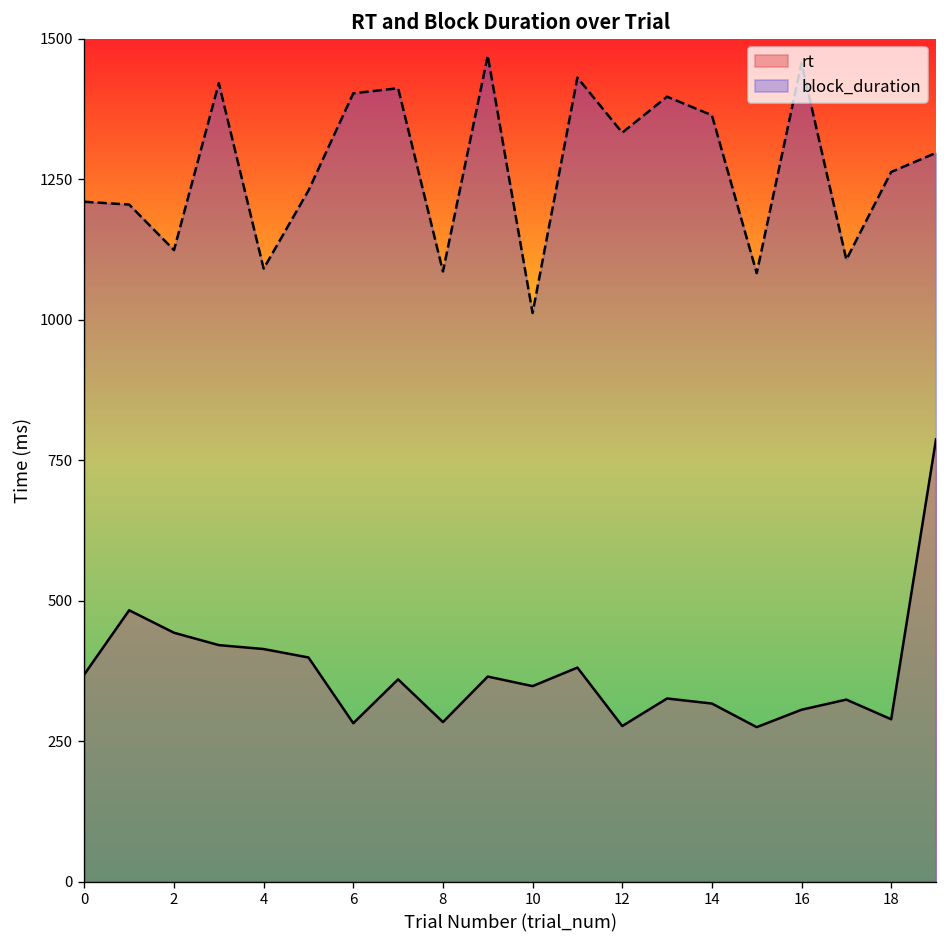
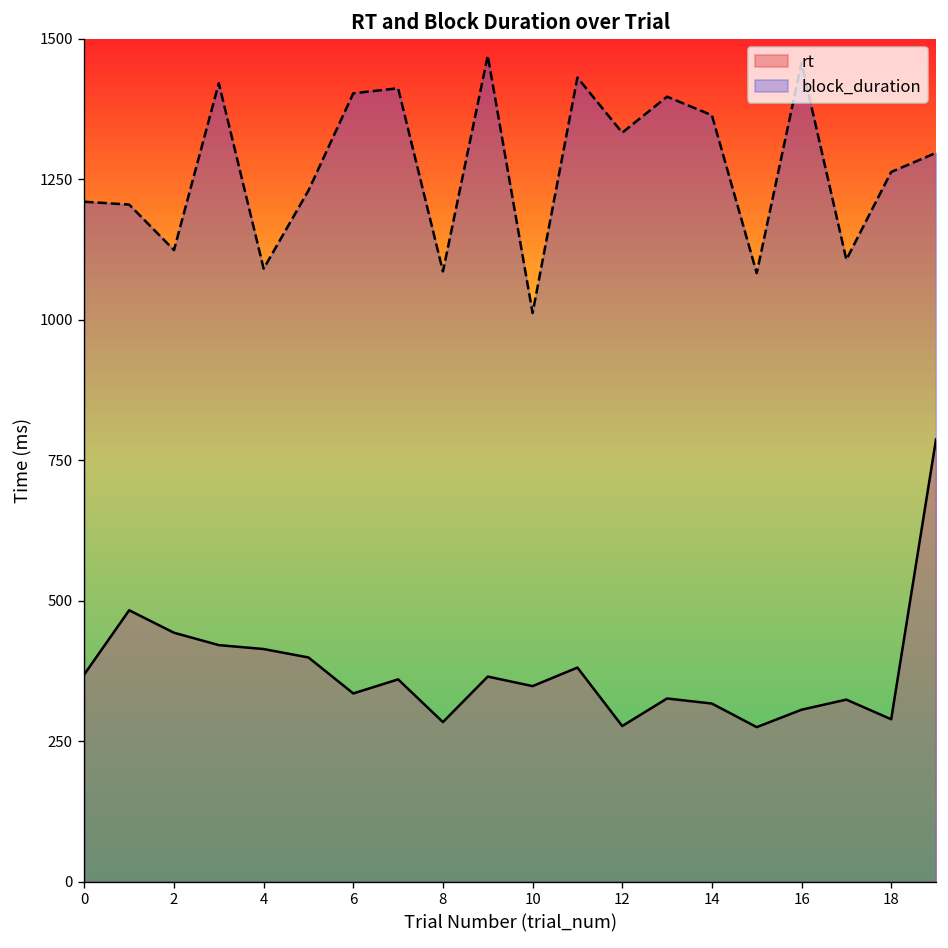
  {
    "rt": {
      "0": 370,
      "2": 440,
      "4": 410,
-     "6": 280,
+     "6": 340,
      "8": 280,
      "10": 350,
      "12": 280,
      "14": 320,
      "16": 310,
      "18": 290
    },
    "block_duration": {
      "0": 1210,
      "2": 1120,
      "4": 1090,
      "6": 1400,
      "8": 1090,
      "10": 1010,
      "12": 1330,
      "14": 1360,
      "18": 1260
    }
  }
